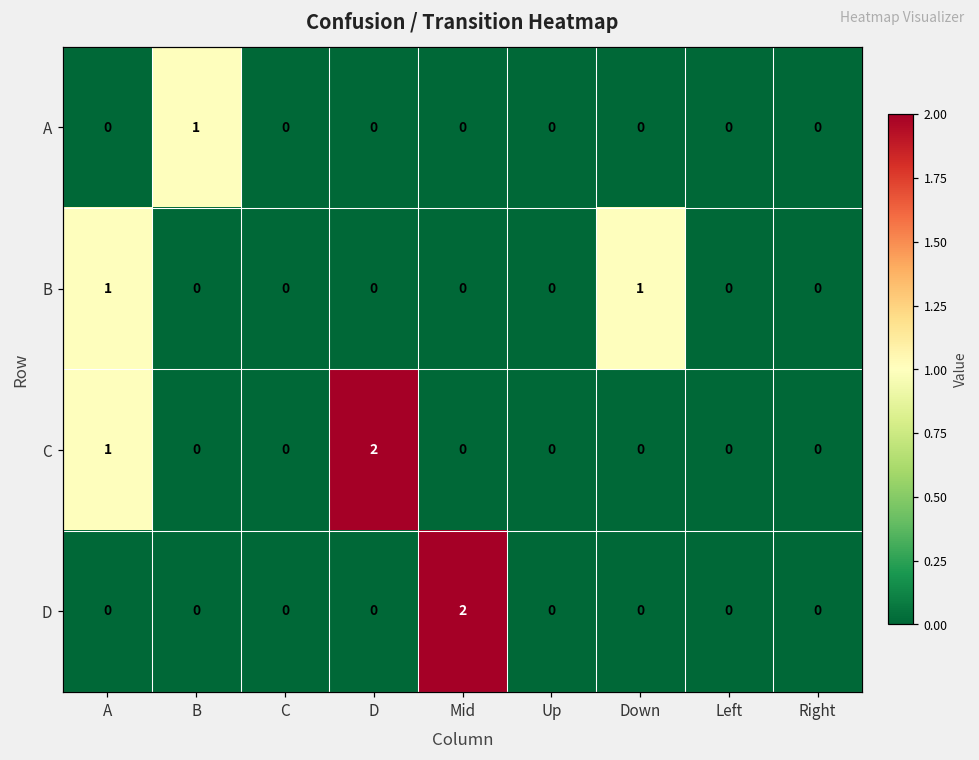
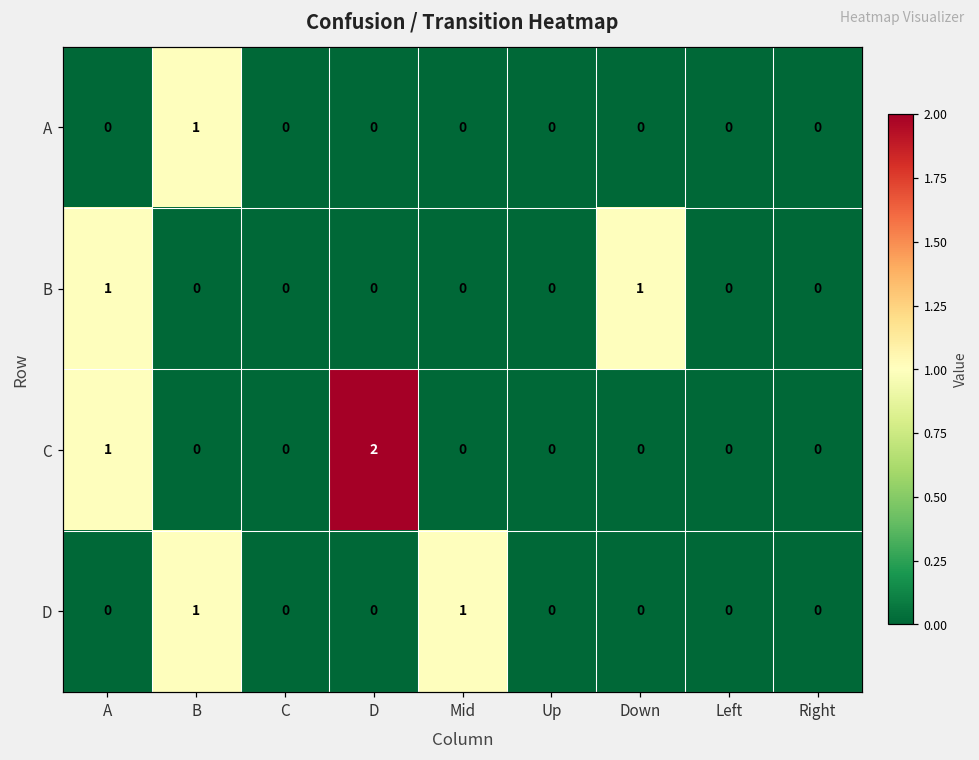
  {
    "A": {
      "A": 0,
      "B": 1,
      "C": 0,
      "D": 0,
      "Mid": 0,
      "Up": 0,
      "Down": 0,
      "Left": 0,
      "Right": 0
    },
    "B": {
      "A": 1,
      "B": 0,
      "C": 0,
      "D": 0,
      "Mid": 0,
      "Up": 0,
      "Down": 1,
      "Left": 0,
      "Right": 0
    },
    "C": {
      "A": 1,
      "B": 0,
      "C": 0,
      "D": 2,
      "Mid": 0,
      "Up": 0,
      "Down": 0,
      "Left": 0,
      "Right": 0
    },
    "D": {
      "A": 0,
-     "B": 0,
+     "B": 1,
      "C": 0,
      "D": 0,
-     "Mid": 2,
+     "Mid": 1,
      "Up": 0,
      "Down": 0,
      "Left": 0,
      "Right": 0
    }
  }
